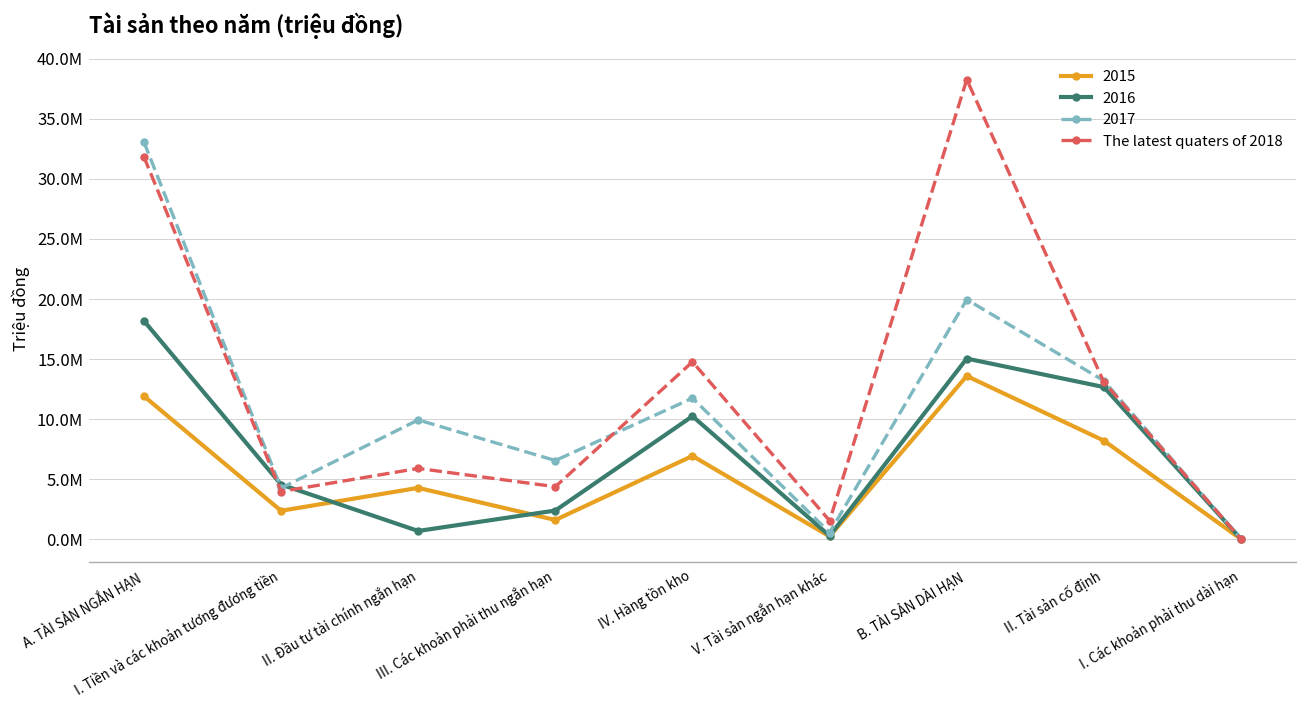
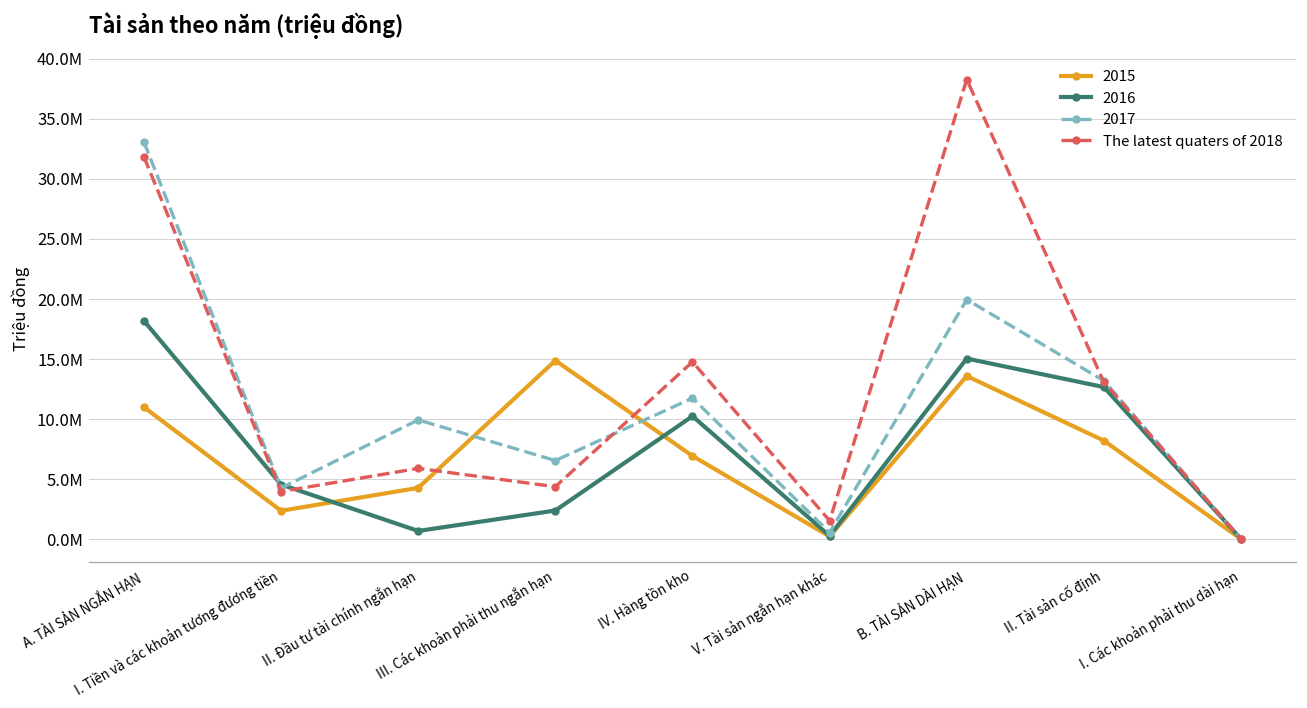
  {
    "2015": {
-     "A. TÀI SẢN NGẮN HẠN": 11900000,
+     "A. TÀI SẢN NGẮN HẠN": 11000000,
      "I. Tiền và các khoản tương đương tiền": 2400000,
      "II. Đầu tư tài chính ngắn hạn": 4300000,
-     "III. Các khoản phải thu ngắn hạn": 1600000,
+     "III. Các khoản phải thu ngắn hạn": 14900000,
      "IV. Hàng tồn kho": 6900000,
      "B. TÀI SẢN DÀI HẠN": 13600000,
      "II. Tài sản cố định": 8200000
    },
    "2016": {
      "A. TÀI SẢN NGẮN HẠN": 18200000,
      "I. Tiền và các khoản tương đương tiền": 4600000,
      "II. Đầu tư tài chính ngắn hạn": 700000,
      "III. Các khoản phải thu ngắn hạn": 2400000,
      "IV. Hàng tồn kho": 10200000,
      "B. TÀI SẢN DÀI HẠN": 15000000,
      "II. Tài sản cố định": 12700000
    },
    "2017": {
      "A. TÀI SẢN NGẮN HẠN": 33100000,
      "I. Tiền và các khoản tương đương tiền": 4300000,
      "II. Đầu tư tài chính ngắn hạn": 9900000,
      "III. Các khoản phải thu ngắn hạn": 6600000,
      "IV. Hàng tồn kho": 11700000,
      "V. Tài sản ngắn hạn khác": 600000,
      "B. TÀI SẢN DÀI HẠN": 20000000
    },
    "The latest quaters of 2018": {
      "A. TÀI SẢN NGẮN HẠN": 31800000,
      "I. Tiền và các khoản tương đương tiền": 4000000,
      "II. Đầu tư tài chính ngắn hạn": 5900000,
      "III. Các khoản phải thu ngắn hạn": 4400000,
      "IV. Hàng tồn kho": 14800000,
      "V. Tài sản ngắn hạn khác": 1500000,
      "B. TÀI SẢN DÀI HẠN": 38300000
    }
  }
